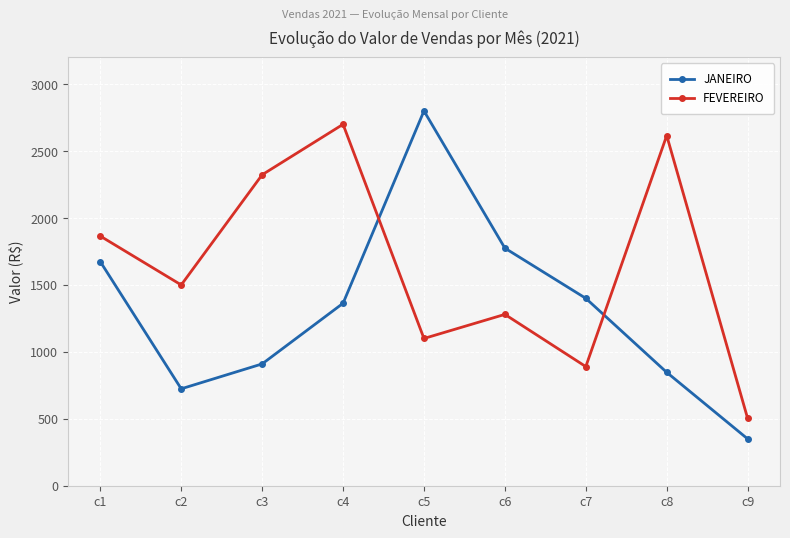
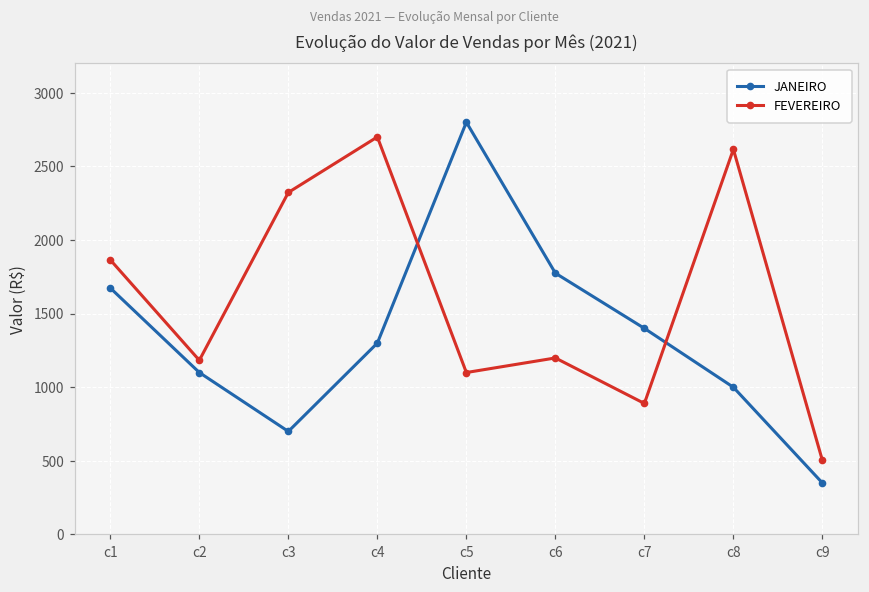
  {
    "JANEIRO": {
      "c1": 1670,
-     "c2": 720,
-     "c3": 910,
-     "c4": 1360,
+     "c2": 1100,
+     "c3": 700,
+     "c4": 1300,
      "c5": 2800,
      "c6": 1780,
      "c7": 1400,
-     "c8": 850,
+     "c8": 1000,
      "c9": 350
    },
    "FEVEREIRO": {
      "c1": 1870,
-     "c2": 1500,
+     "c2": 1180,
      "c3": 2320,
      "c4": 2700,
      "c5": 1100,
-     "c6": 1280,
+     "c6": 1200,
      "c7": 890,
      "c8": 2620,
      "c9": 500
    }
  }
